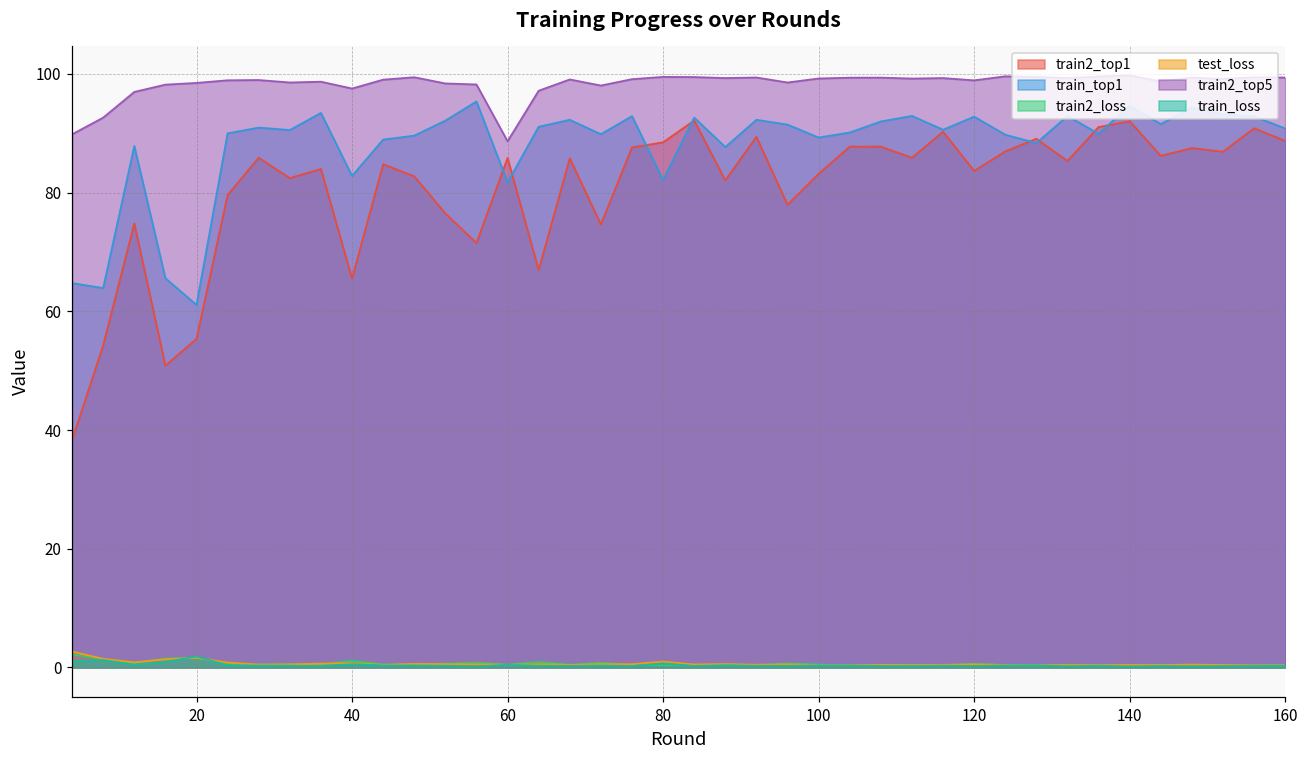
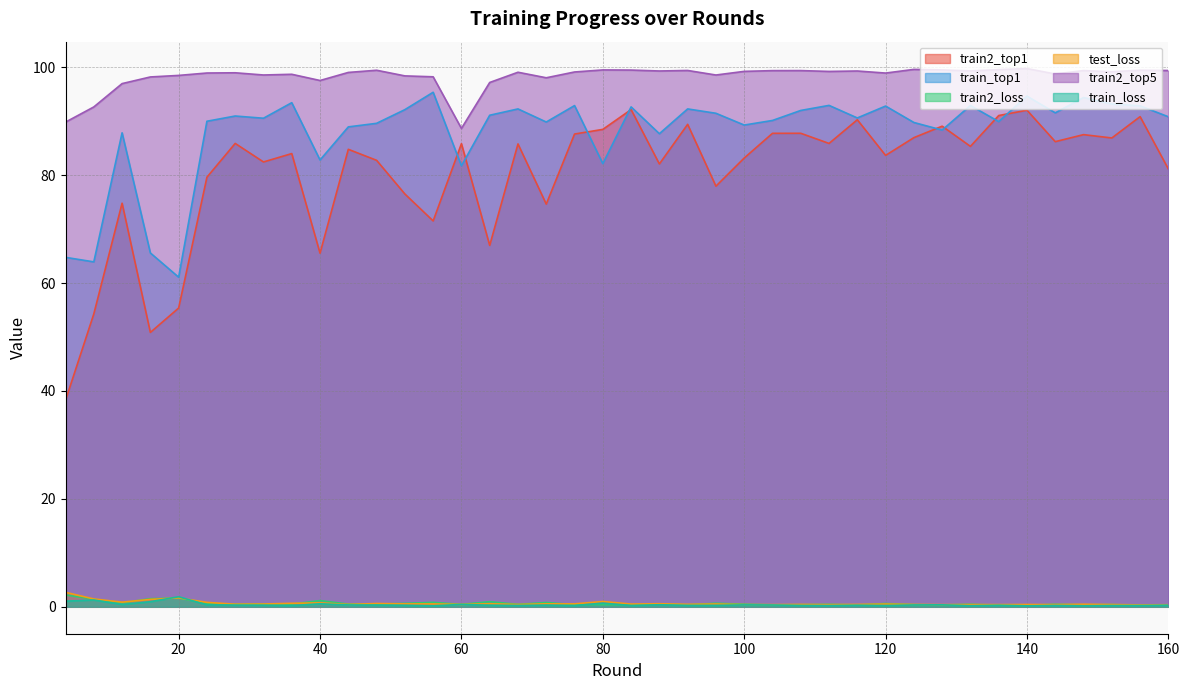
  {
    "train2_top1": {
      "20": 55,
      "40": 66,
      "60": 86,
      "80": 88,
      "100": 83,
      "120": 84,
      "140": 92,
-     "160": 89
+     "160": 81
    },
    "train_top1": {
      "20": 61,
      "40": 83,
      "60": 82,
      "80": 82,
      "100": 89,
      "120": 93,
      "160": 91
    },
    "train2_top5": {
      "20": 98,
      "40": 98,
      "60": 89,
      "80": 100,
      "100": 99,
      "120": 99,
      "160": 99
    }
  }
